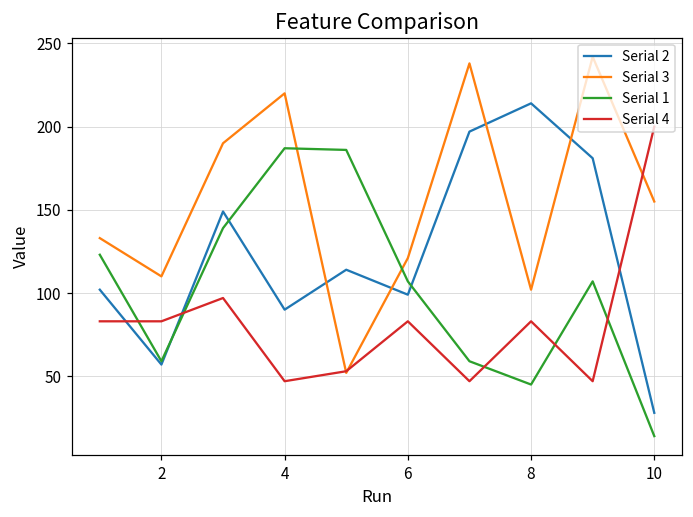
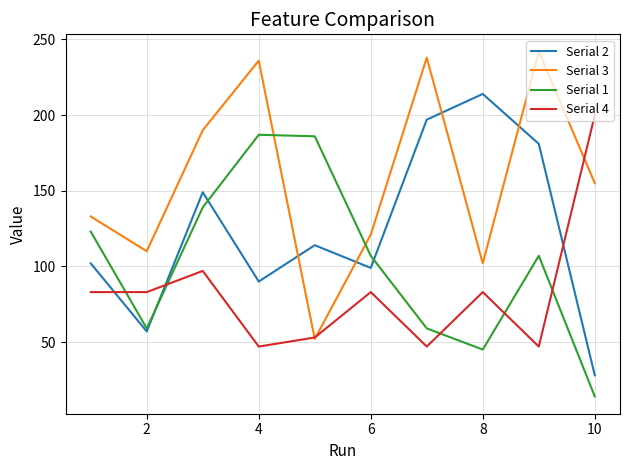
  {
    "Serial 2": {
      "2": 57,
      "4": 90,
      "6": 99,
      "8": 214,
      "10": 28
    },
    "Serial 3": {
      "2": 110,
-     "4": 220,
+     "4": 236,
      "6": 121,
      "8": 102,
      "10": 155
    },
    "Serial 1": {
      "2": 59,
      "4": 187,
      "6": 107,
      "8": 45,
      "10": 14
    },
    "Serial 4": {
      "2": 83,
      "4": 47,
      "6": 83,
      "8": 83
    }
  }
